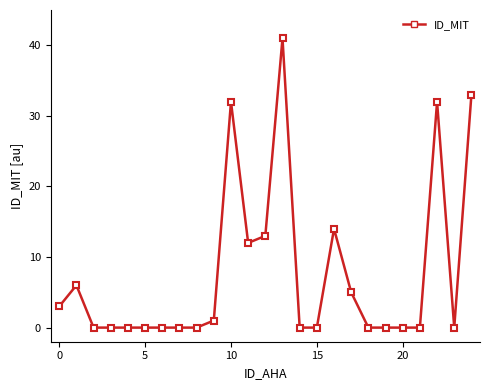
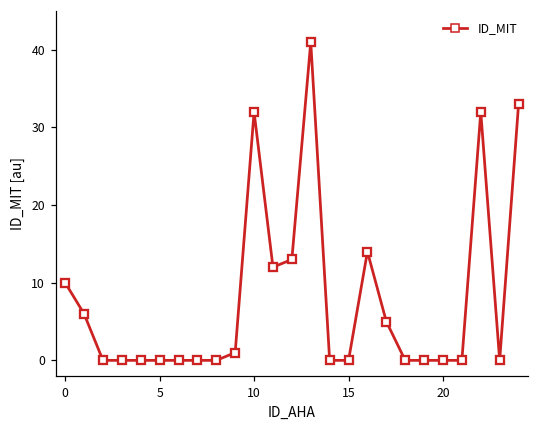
  {
-   "0": 3,
+   "0": 10,
    "5": 0,
    "10": 32,
    "15": 0,
    "20": 0
  }
